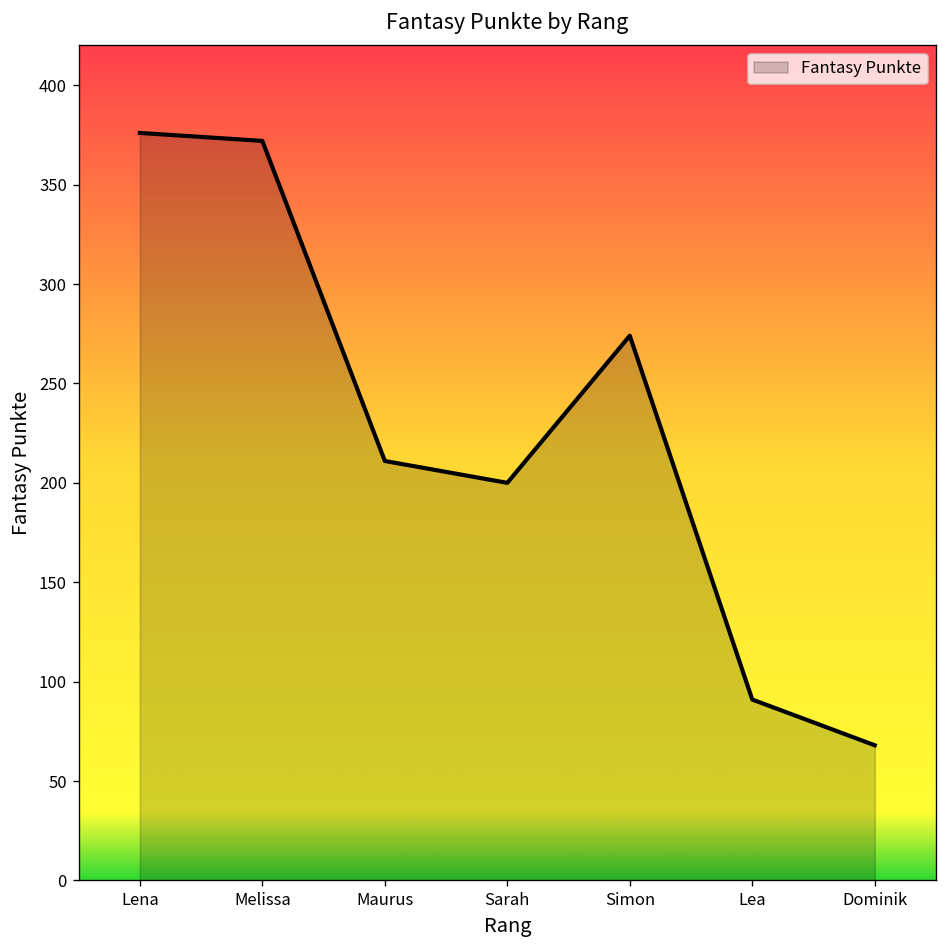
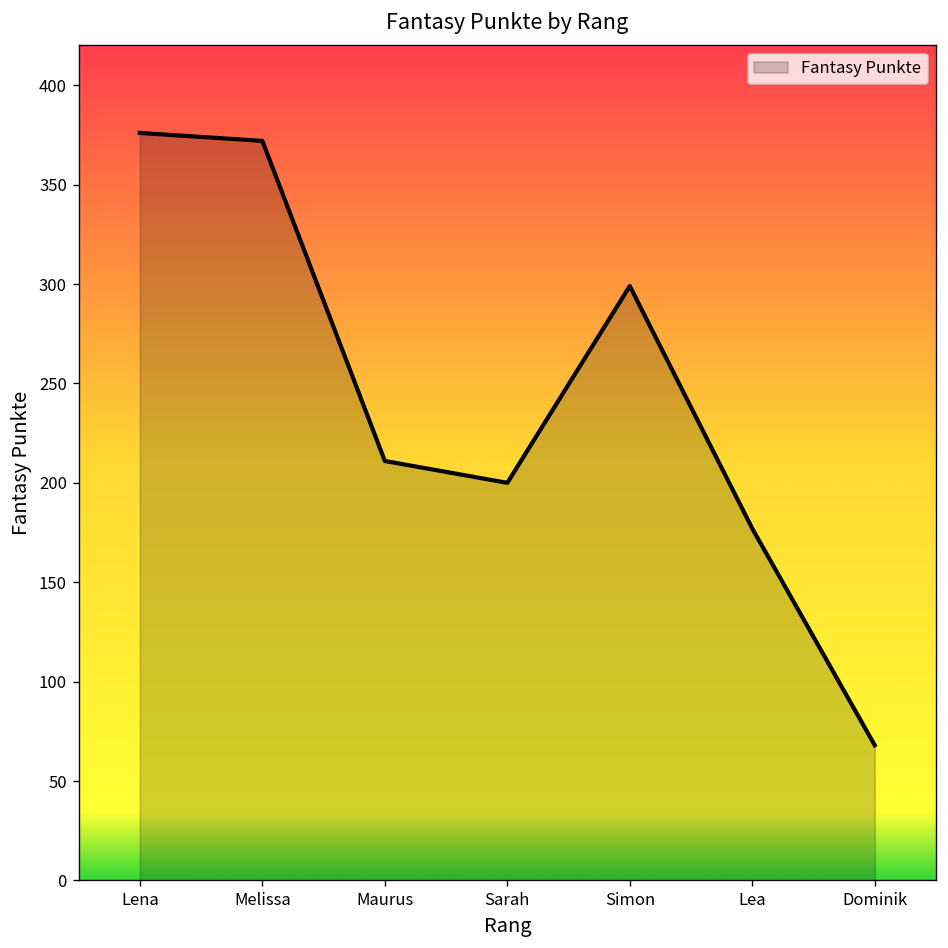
  {
    "Lena": 376,
    "Melissa": 372,
    "Maurus": 211,
    "Sarah": 200,
-   "Simon": 274,
-   "Lea": 91,
+   "Simon": 299,
+   "Lea": 177,
    "Dominik": 68
  }
